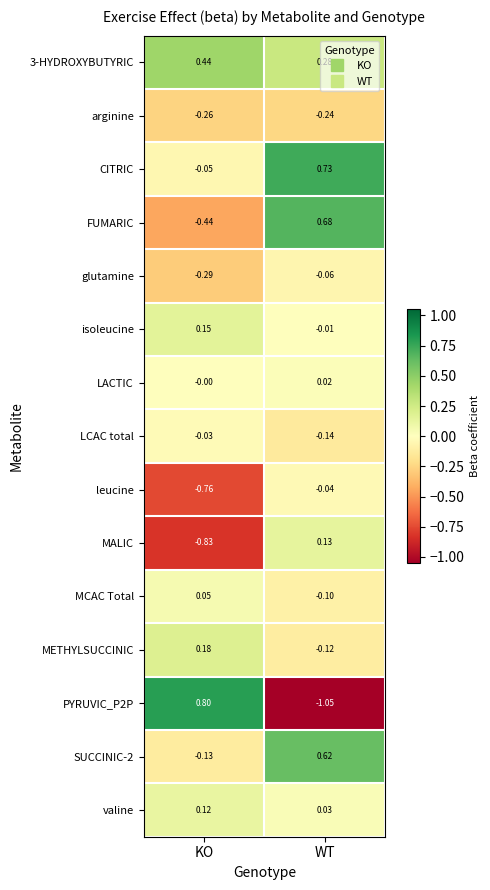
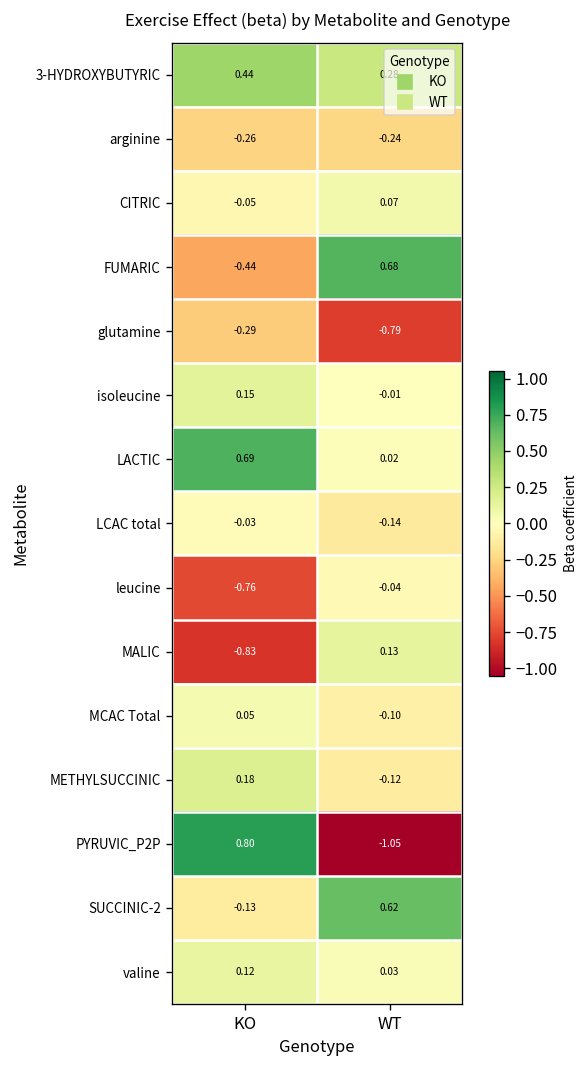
  {
    "3-HYDROXYBUTYRIC": {
      "KO": 0.44
    },
    "arginine": {
      "KO": -0.26,
      "WT": -0.24
    },
    "CITRIC": {
      "KO": -0.05,
-     "WT": 0.73
+     "WT": 0.07
    },
    "FUMARIC": {
      "KO": -0.44,
      "WT": 0.68
    },
    "glutamine": {
      "KO": -0.29,
-     "WT": -0.06
+     "WT": -0.79
    },
    "isoleucine": {
      "KO": 0.15,
      "WT": -0.01
    },
    "LACTIC": {
-     "KO": -0.00,
+     "KO": 0.69,
      "WT": 0.02
    },
    "LCAC total": {
      "KO": -0.03,
      "WT": -0.14
    },
    "leucine": {
      "KO": -0.76,
      "WT": -0.04
    },
    "MALIC": {
      "KO": -0.83,
      "WT": 0.13
    },
    "MCAC Total": {
      "KO": 0.05,
      "WT": -0.10
    },
    "METHYLSUCCINIC": {
      "KO": 0.18,
      "WT": -0.12
    },
    "PYRUVIC_P2P": {
      "KO": 0.80,
      "WT": -1.05
    },
    "SUCCINIC-2": {
      "KO": -0.13,
      "WT": 0.62
    },
    "valine": {
      "KO": 0.12,
      "WT": 0.03
    }
  }
